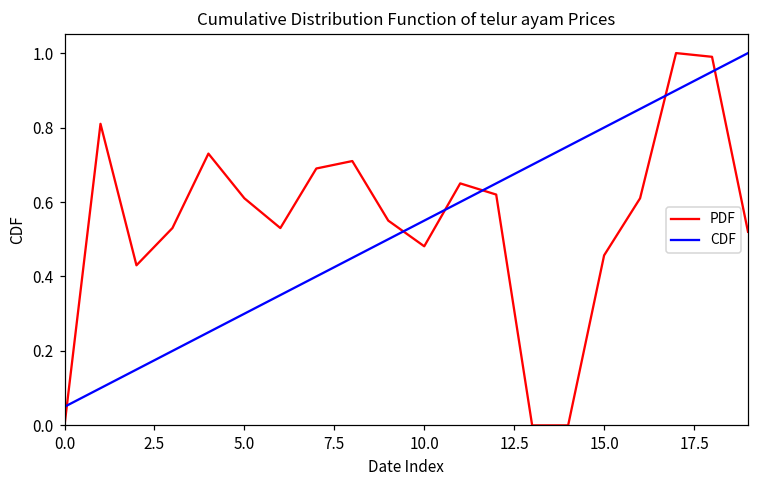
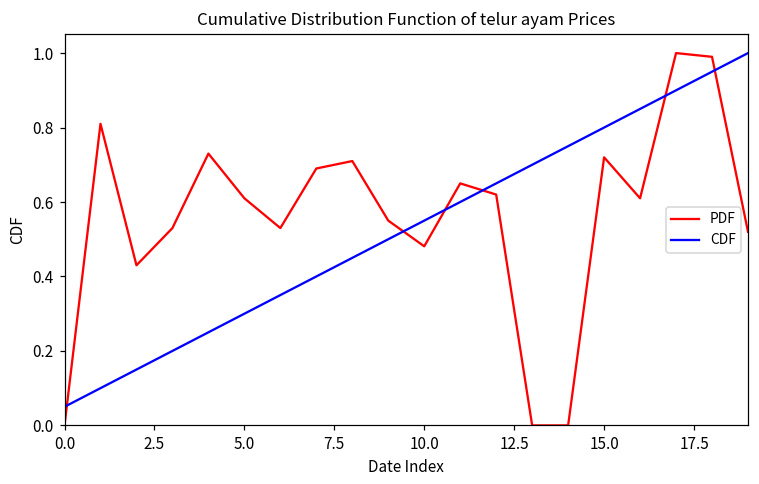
  {
    "PDF": {
      "0.0": 0.00,
      "5.0": 0.61,
      "10.0": 0.48,
-     "15.0": 0.46
+     "15.0": 0.72
    },
    "CDF": {
      "0.0": 0.05,
      "5.0": 0.30,
      "10.0": 0.55,
      "15.0": 0.80
    }
  }
